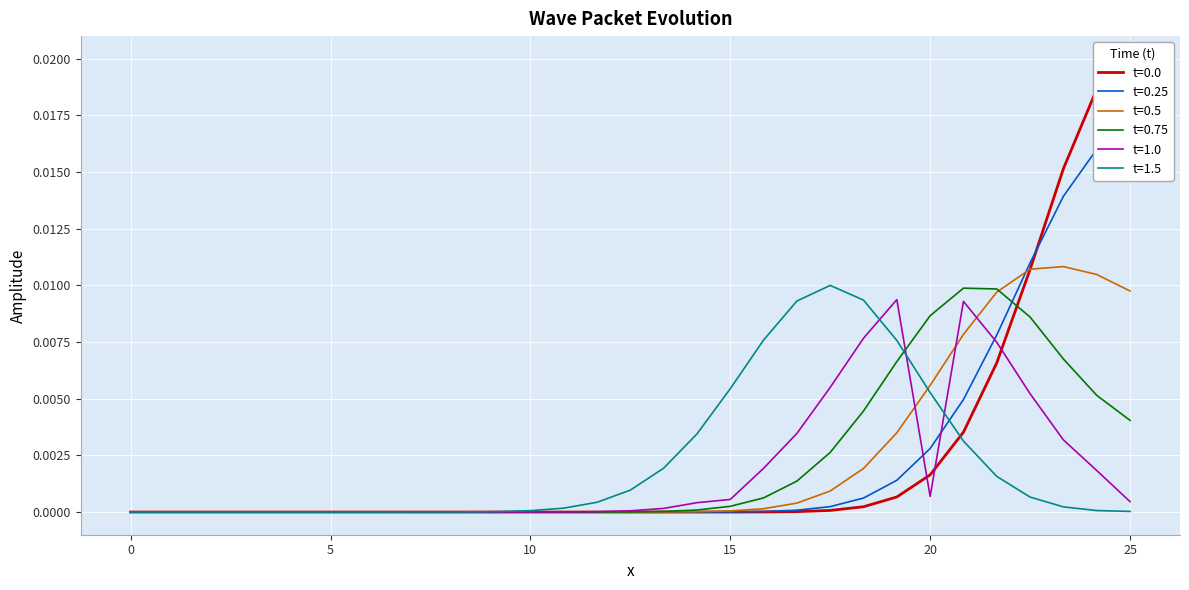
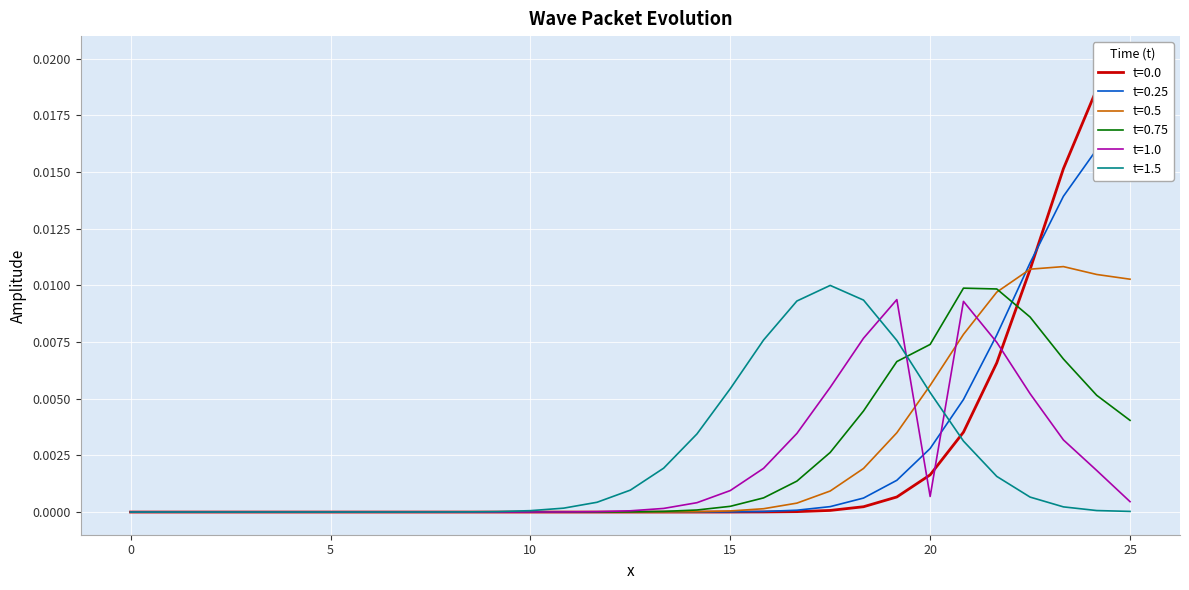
  {
    "t=0.0": {
      "20": 0.0016
    },
    "t=0.25": {
      "20": 0.0028
    },
    "t=0.5": {
      "20": 0.0056,
-     "25": 0.0098
+     "25": 0.0103
    },
    "t=0.75": {
      "15": 0.0003,
-     "20": 0.0087,
+     "20": 0.0074,
      "25": 0.0040
    },
    "t=1.0": {
-     "15": 0.0006,
+     "15": 0.0009,
      "20": 0.0007,
      "25": 0.0005
    },
    "t=1.5": {
      "15": 0.0054,
      "20": 0.0053,
      "25": 0.0000
    }
  }
